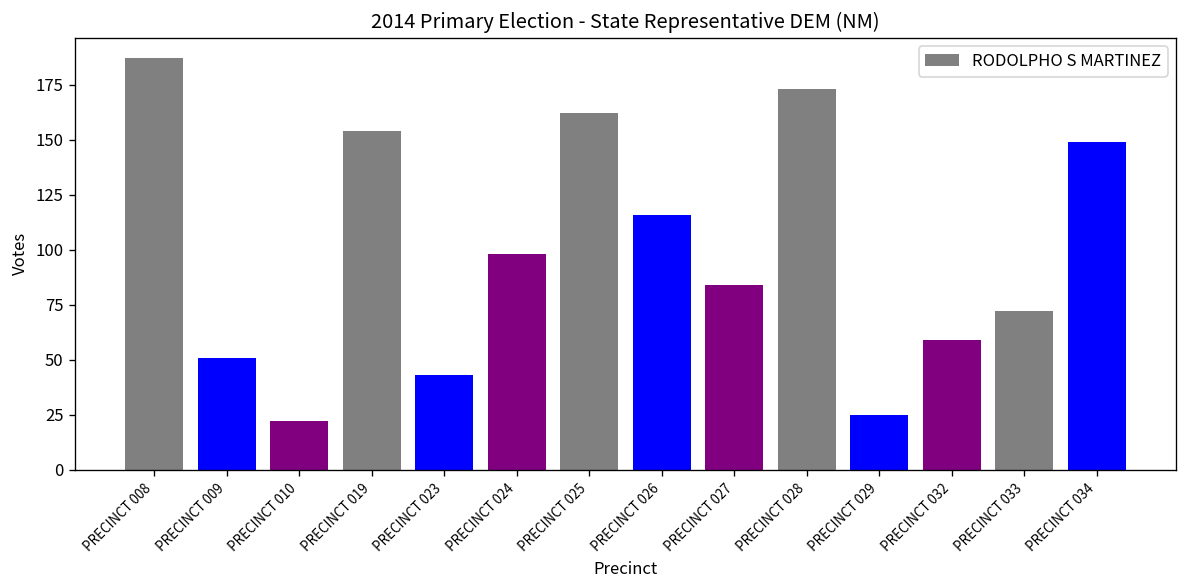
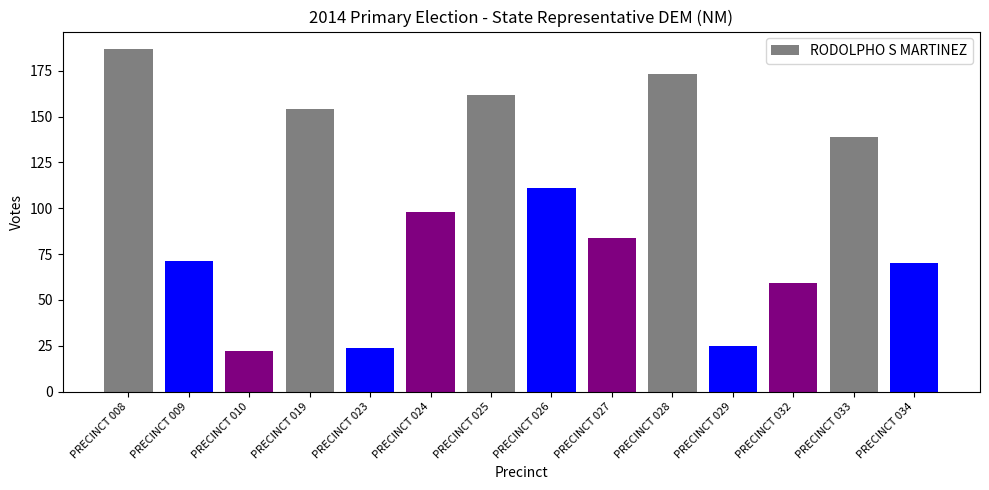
  {
    "PRECINCT 008": 187,
-   "PRECINCT 009": 51,
+   "PRECINCT 009": 71,
    "PRECINCT 010": 22,
    "PRECINCT 019": 154,
-   "PRECINCT 023": 43,
+   "PRECINCT 023": 24,
    "PRECINCT 024": 98,
    "PRECINCT 025": 162,
-   "PRECINCT 026": 116,
+   "PRECINCT 026": 111,
    "PRECINCT 027": 84,
    "PRECINCT 028": 173,
    "PRECINCT 029": 25,
    "PRECINCT 032": 59,
-   "PRECINCT 033": 72,
-   "PRECINCT 034": 149
+   "PRECINCT 033": 139,
+   "PRECINCT 034": 70
  }
